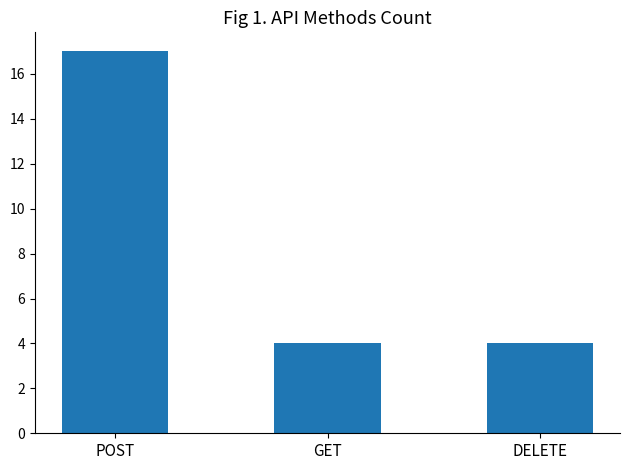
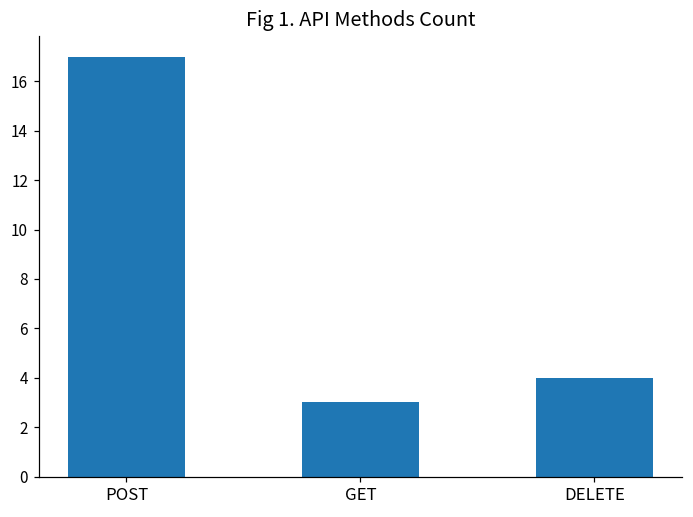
  {
    "POST": 17,
-   "GET": 4,
+   "GET": 3,
    "DELETE": 4
  }
